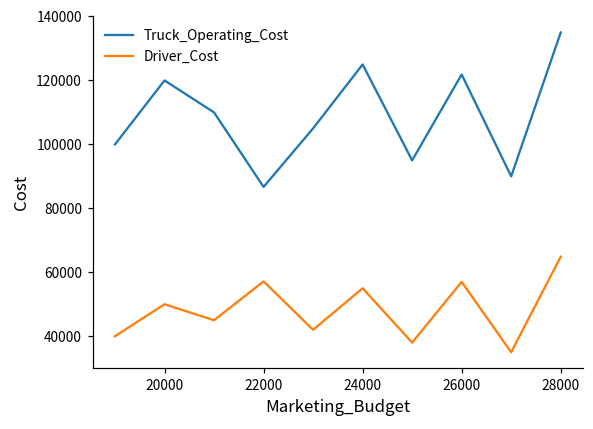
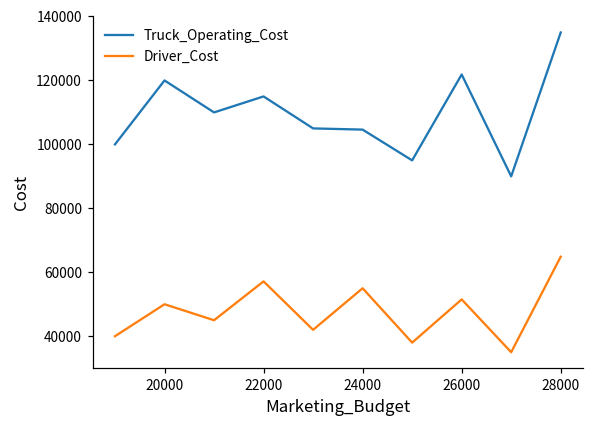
  {
    "Truck_Operating_Cost": {
      "20000": 120000,
-     "22000": 87000,
-     "24000": 125000,
+     "22000": 115000,
+     "24000": 105000,
      "26000": 122000,
      "28000": 135000
    },
    "Driver_Cost": {
      "20000": 50000,
      "22000": 57000,
      "24000": 55000,
-     "26000": 57000,
+     "26000": 52000,
      "28000": 65000
    }
  }
